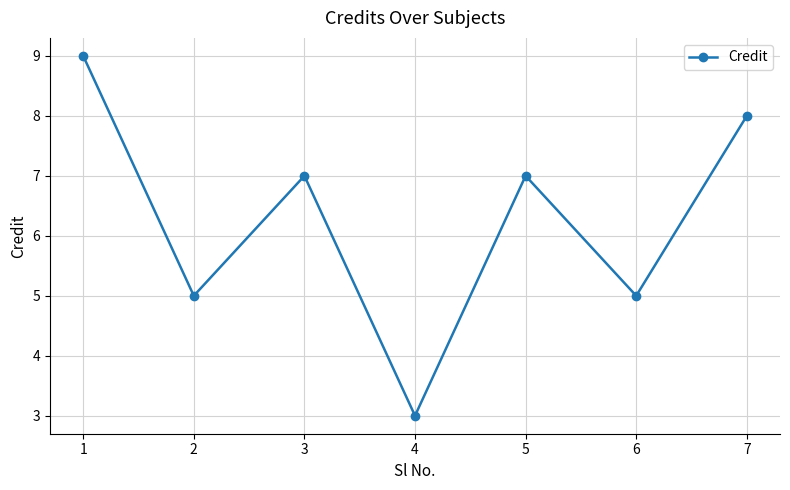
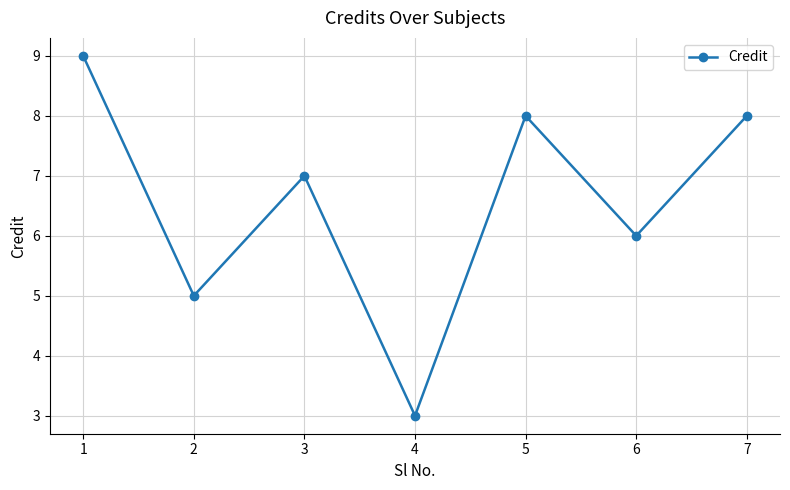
  {
    "1": 9,
    "2": 5,
    "3": 7,
    "4": 3,
-   "5": 7,
-   "6": 5,
+   "5": 8,
+   "6": 6,
    "7": 8
  }
